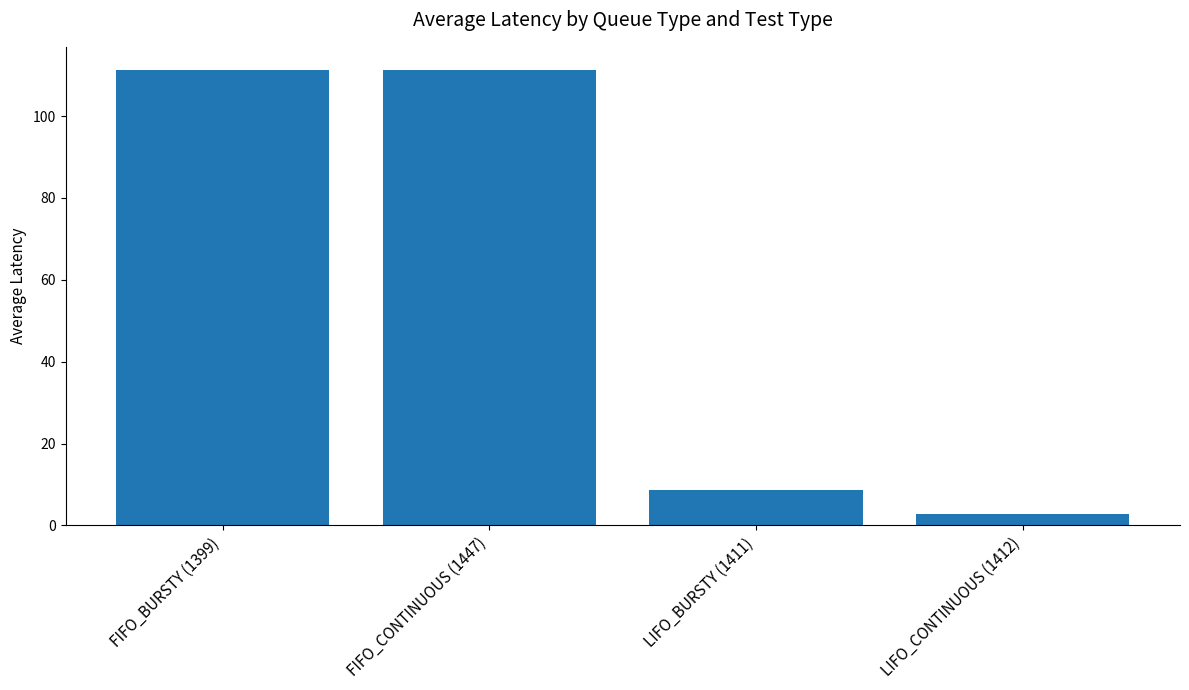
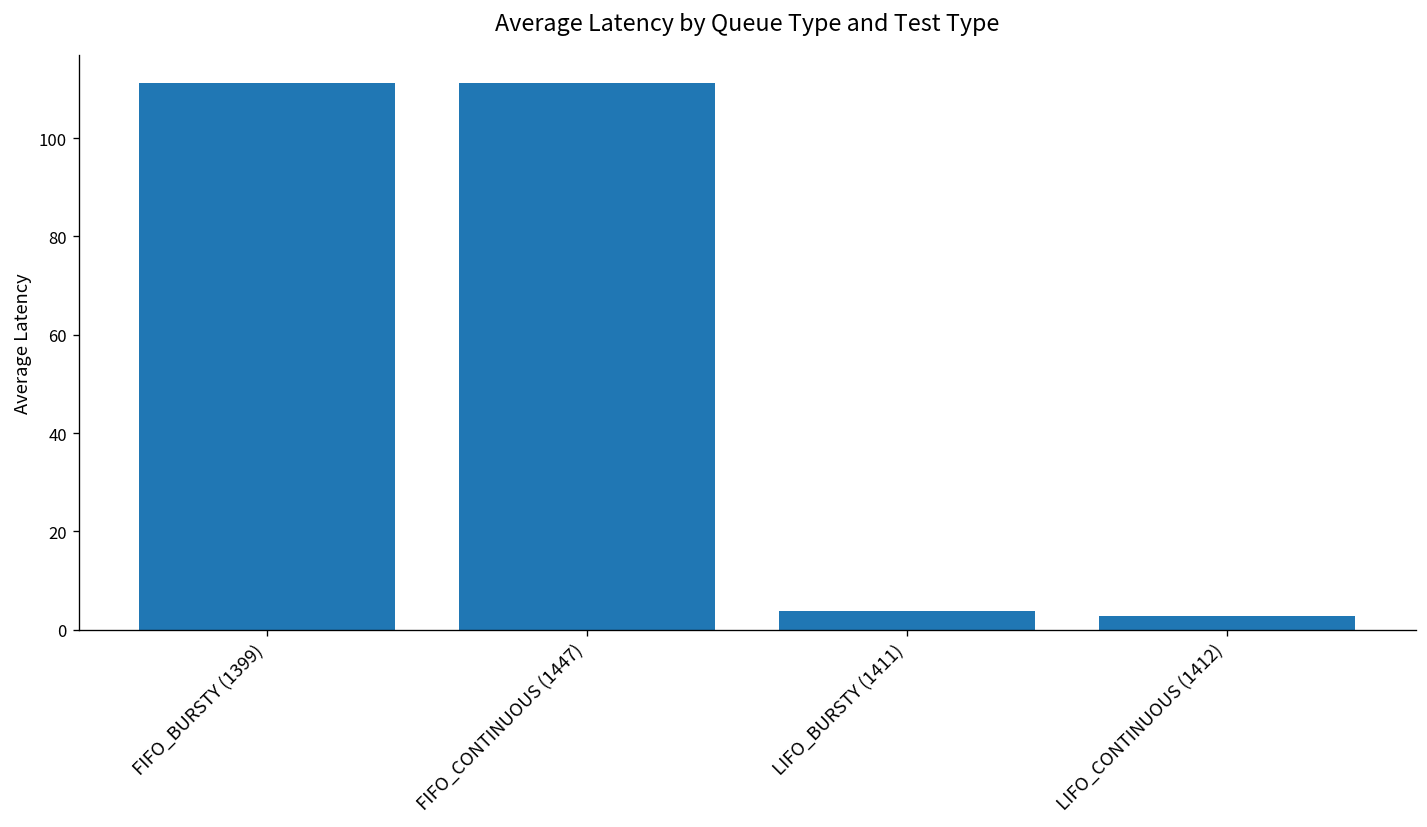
  {
    "FIFO_BURSTY (1399)": 111,
    "FIFO_CONTINUOUS (1447)": 111,
-   "LIFO_BURSTY (1411)": 9,
+   "LIFO_BURSTY (1411)": 4,
    "LIFO_CONTINUOUS (1412)": 3
  }
